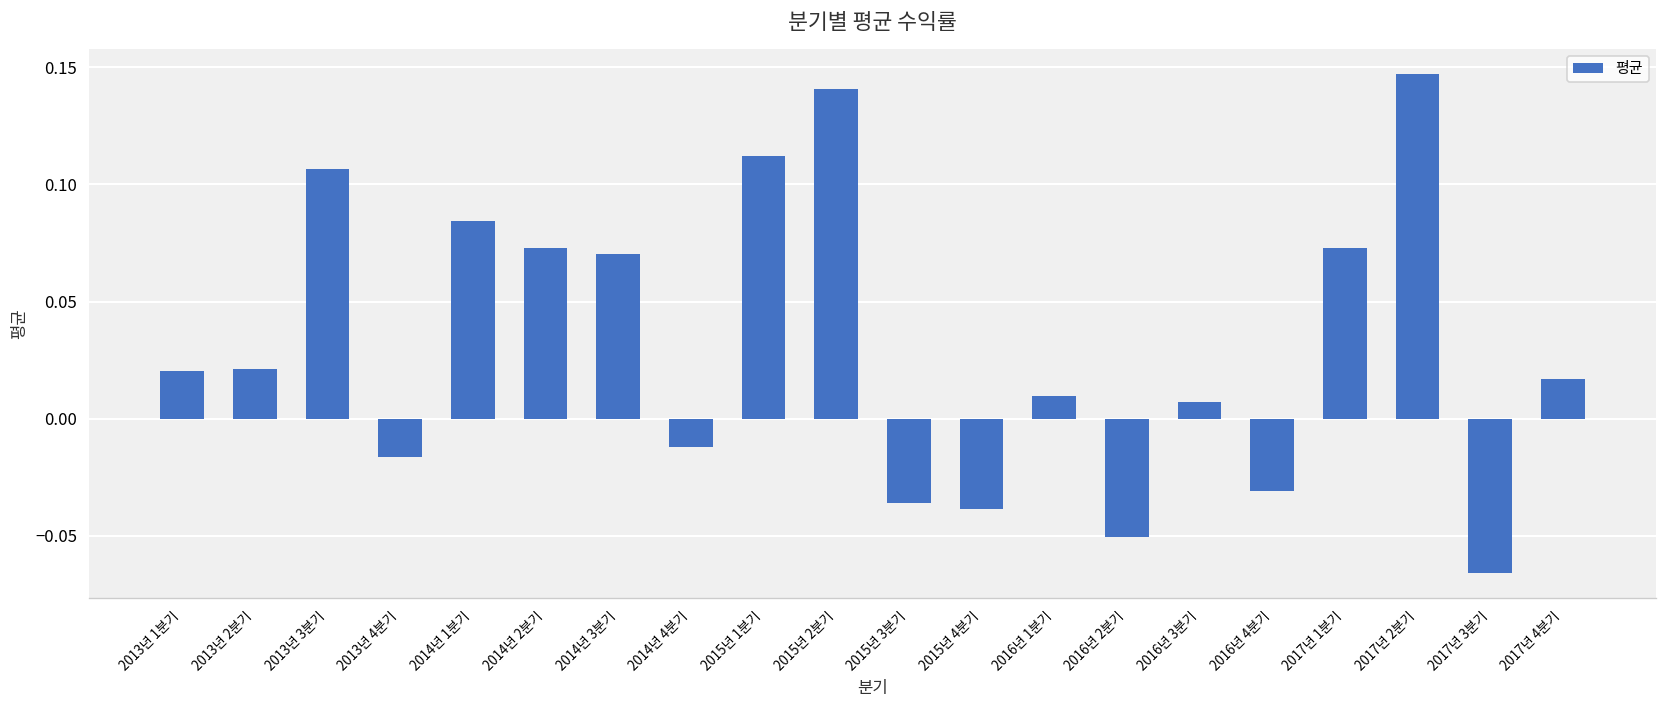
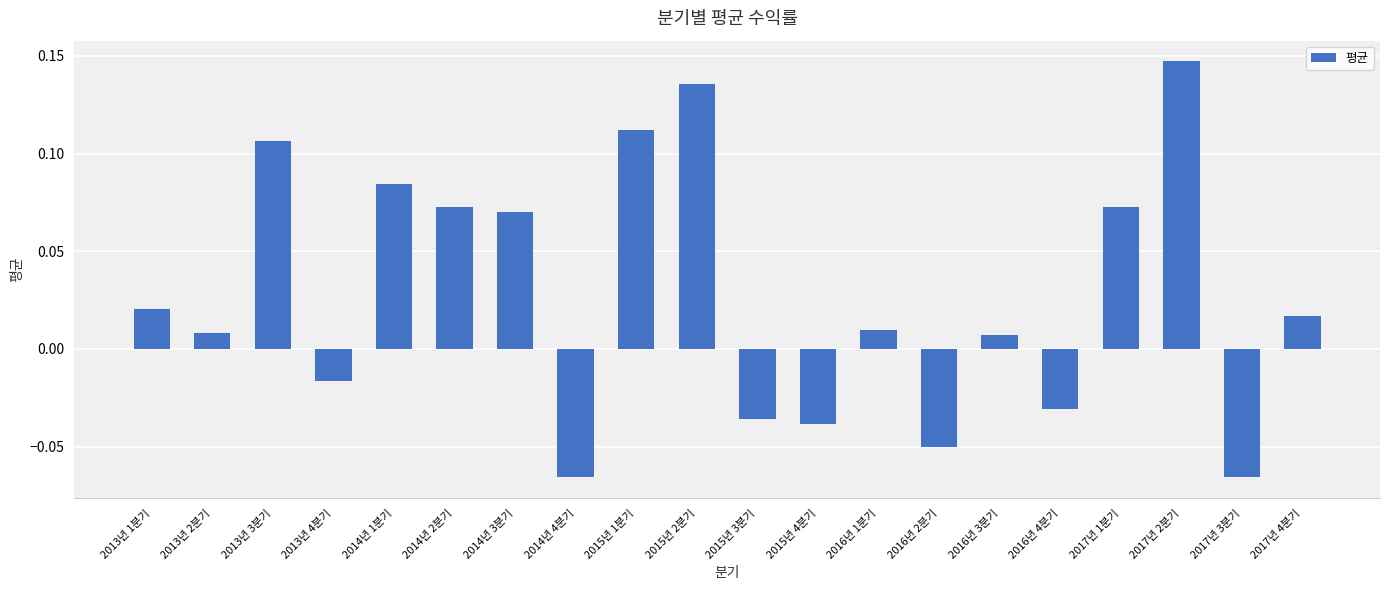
  {
    "2013년 1분기": 0.020,
-   "2013년 2분기": 0.021,
+   "2013년 2분기": 0.008,
    "2013년 3분기": 0.107,
    "2013년 4분기": -0.016,
    "2014년 1분기": 0.084,
    "2014년 2분기": 0.073,
    "2014년 3분기": 0.070,
-   "2014년 4분기": -0.012,
+   "2014년 4분기": -0.065,
    "2015년 1분기": 0.112,
-   "2015년 2분기": 0.141,
+   "2015년 2분기": 0.136,
    "2015년 3분기": -0.036,
    "2015년 4분기": -0.039,
    "2016년 1분기": 0.010,
    "2016년 2분기": -0.050,
    "2016년 3분기": 0.007,
    "2016년 4분기": -0.031,
    "2017년 1분기": 0.073,
    "2017년 2분기": 0.147,
    "2017년 3분기": -0.066,
    "2017년 4분기": 0.017
  }
